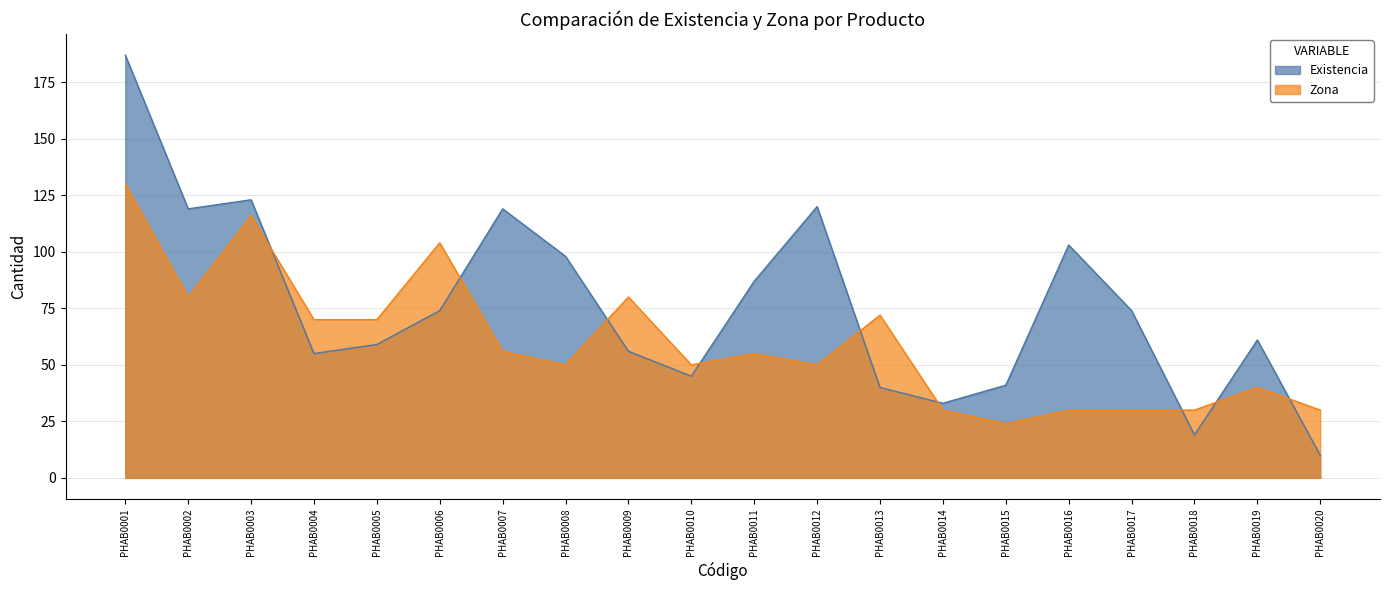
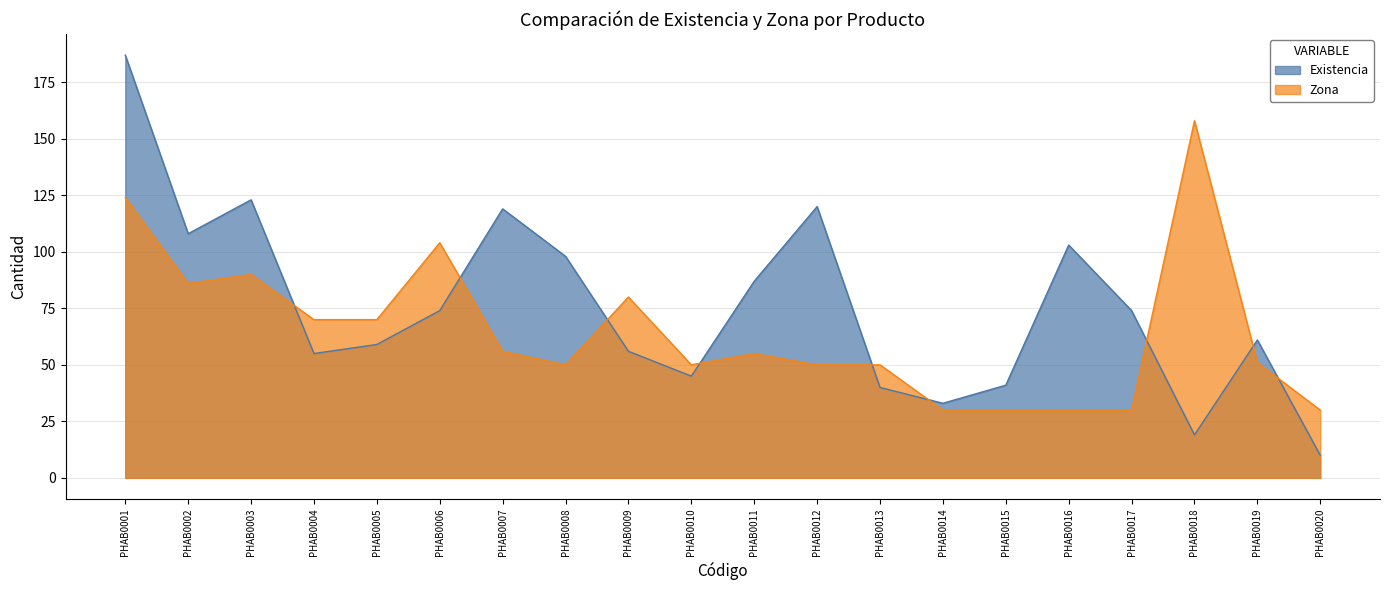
  {
    "Existencia": {
      "PHAB0001": 187,
-     "PHAB0002": 119,
+     "PHAB0002": 108,
      "PHAB0003": 123,
      "PHAB0004": 55,
      "PHAB0005": 59,
      "PHAB0006": 74,
      "PHAB0007": 119,
      "PHAB0008": 98,
      "PHAB0009": 56,
      "PHAB0010": 45,
      "PHAB0011": 87,
      "PHAB0012": 120,
      "PHAB0013": 40,
      "PHAB0014": 33,
      "PHAB0015": 41,
      "PHAB0016": 103,
      "PHAB0017": 74,
      "PHAB0018": 19,
      "PHAB0019": 61,
      "PHAB0020": 10
    },
    "Zona": {
-     "PHAB0001": 130,
-     "PHAB0002": 80,
-     "PHAB0003": 116,
+     "PHAB0001": 124,
+     "PHAB0002": 86,
+     "PHAB0003": 90,
      "PHAB0004": 70,
      "PHAB0005": 70,
      "PHAB0006": 104,
      "PHAB0007": 56,
      "PHAB0008": 50,
      "PHAB0009": 80,
      "PHAB0010": 50,
      "PHAB0011": 55,
      "PHAB0012": 50,
-     "PHAB0013": 72,
+     "PHAB0013": 50,
      "PHAB0014": 30,
-     "PHAB0015": 24,
+     "PHAB0015": 30,
      "PHAB0016": 30,
      "PHAB0017": 30,
-     "PHAB0018": 30,
-     "PHAB0019": 40,
+     "PHAB0018": 158,
+     "PHAB0019": 51,
      "PHAB0020": 30
    }
  }
